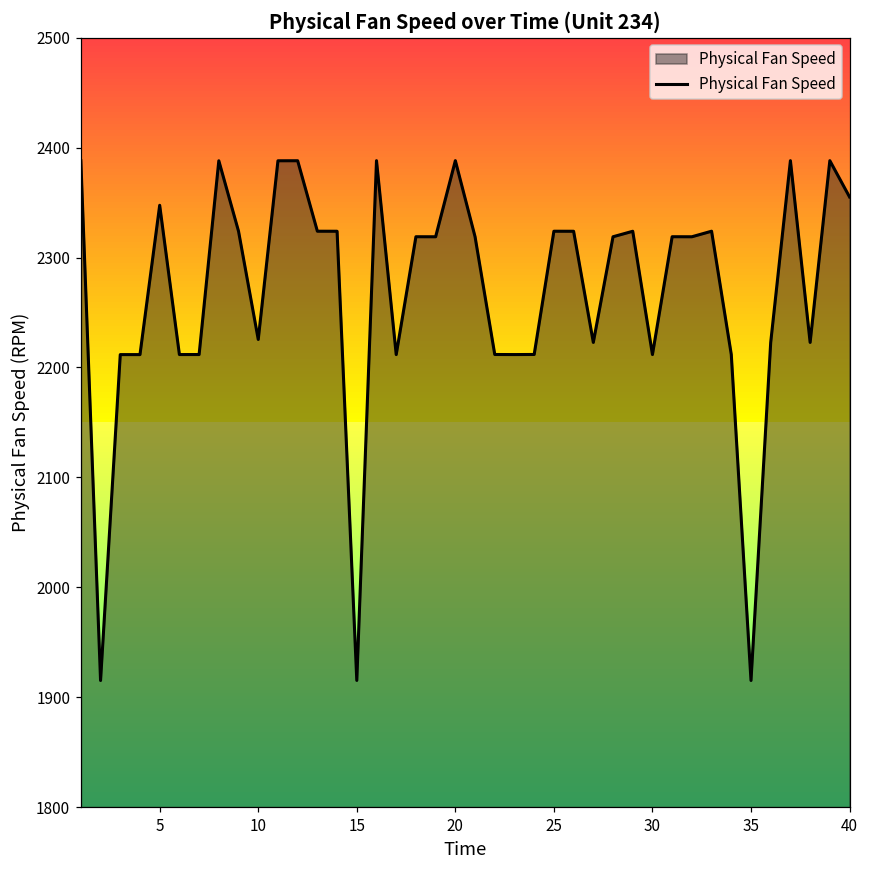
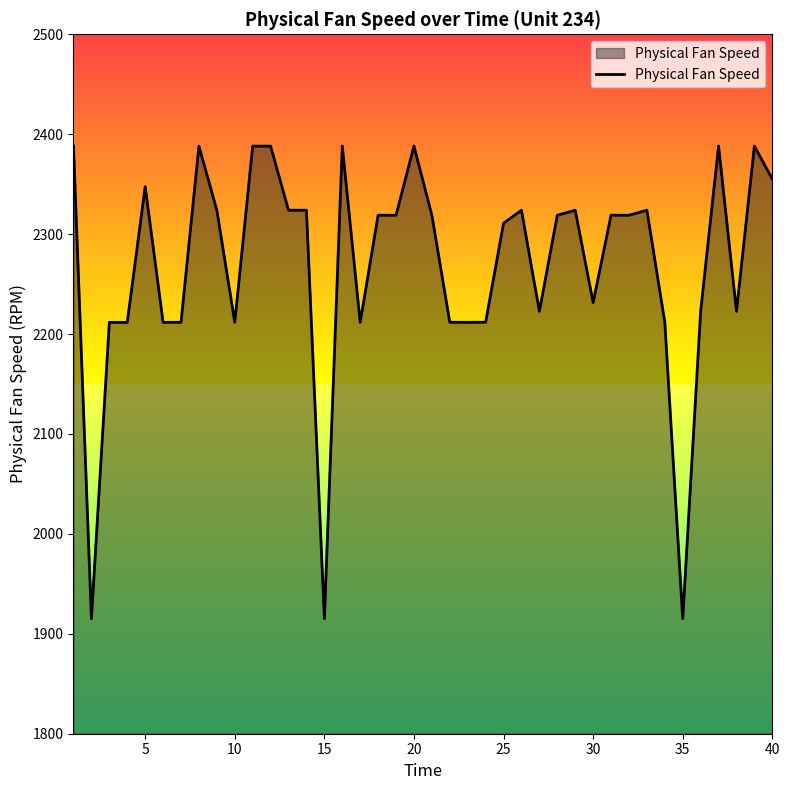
  {
    "5": 2350,
-   "10": 2230,
+   "10": 2210,
    "15": 1920,
    "20": 2390,
-   "25": 2320,
-   "30": 2210,
+   "25": 2310,
+   "30": 2230,
    "35": 1920,
    "40": 2360
  }
